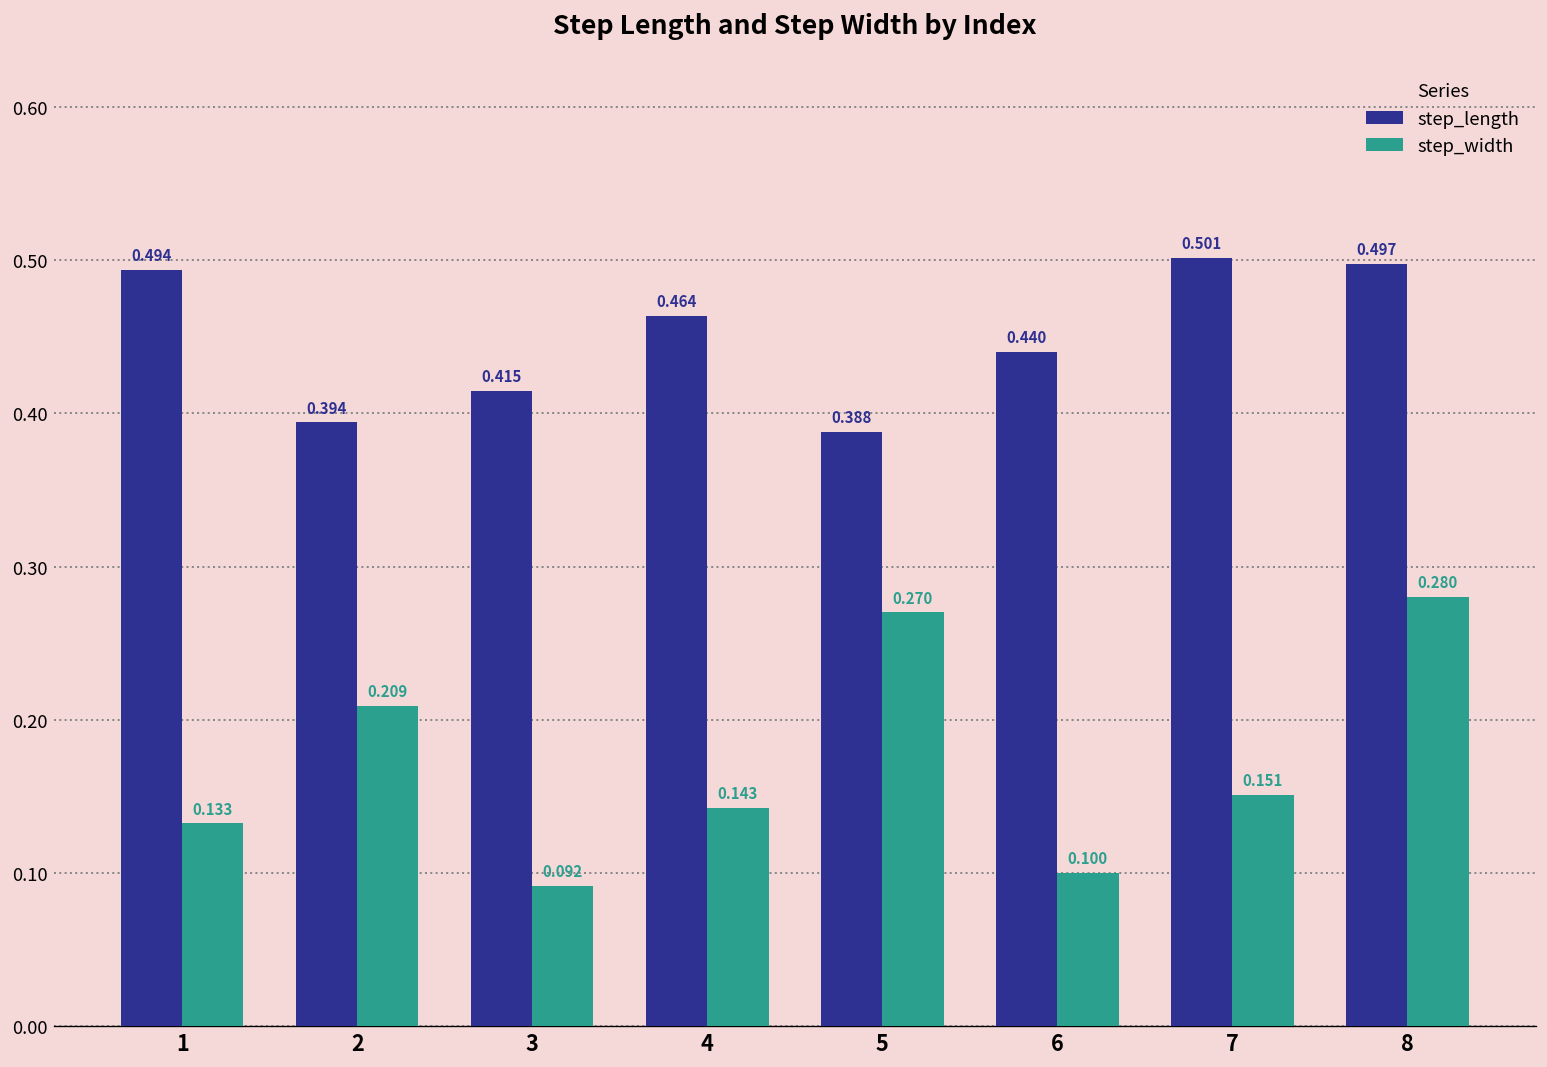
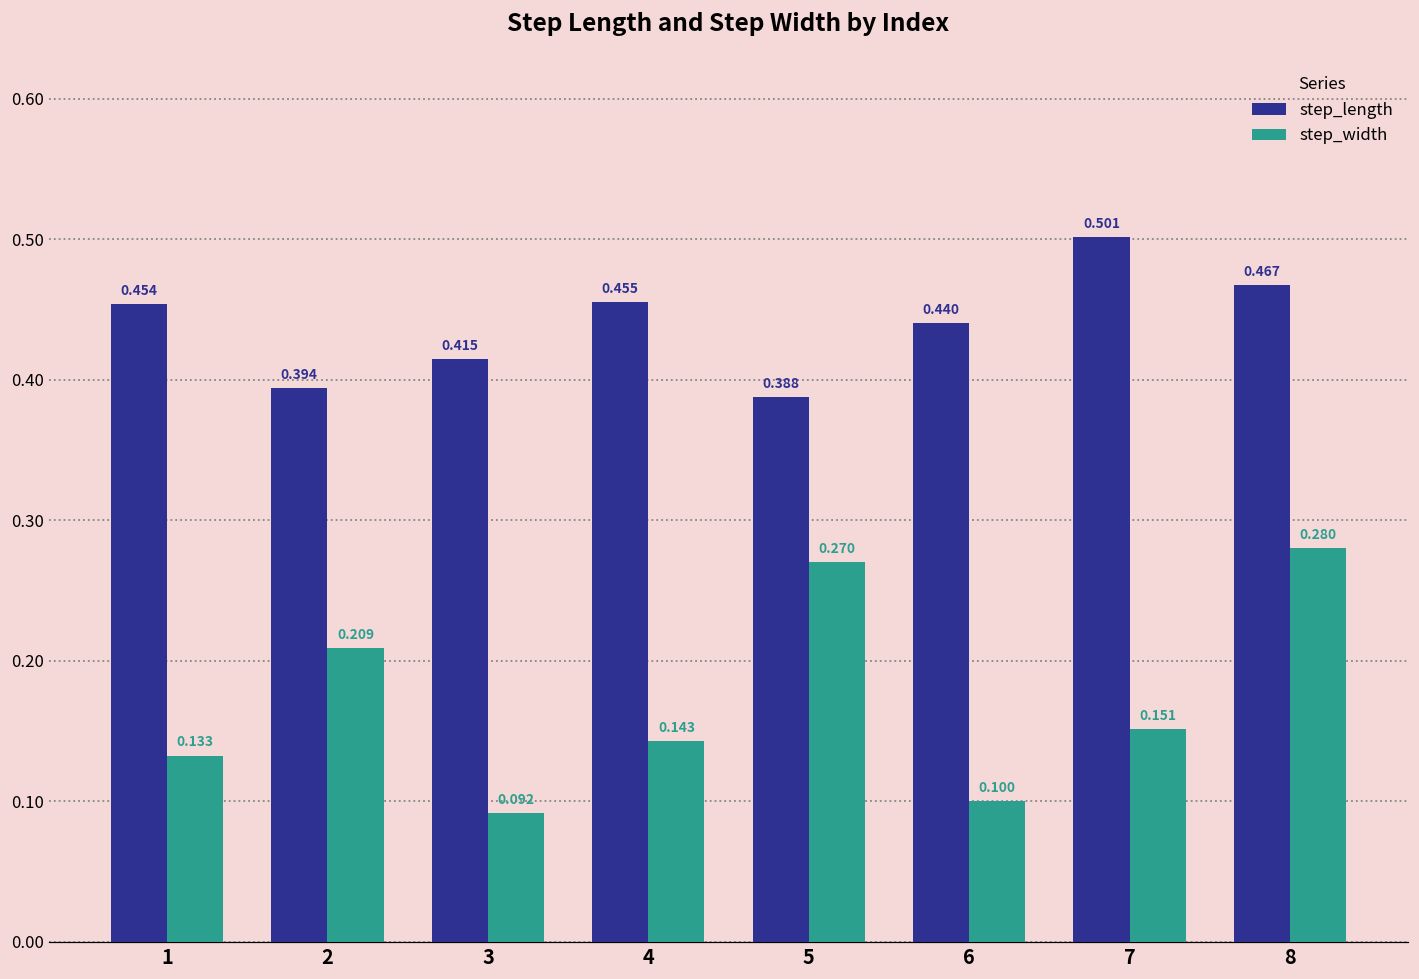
  {
    "step_length": {
-     "1": 0.494,
+     "1": 0.454,
      "2": 0.394,
      "3": 0.415,
-     "4": 0.464,
+     "4": 0.455,
      "5": 0.388,
      "6": 0.440,
      "7": 0.501,
-     "8": 0.497
+     "8": 0.467
    },
    "step_width": {
      "1": 0.133,
      "2": 0.209,
      "3": 0.092,
      "4": 0.143,
      "5": 0.270,
      "6": 0.100,
      "7": 0.151,
      "8": 0.280
    }
  }
